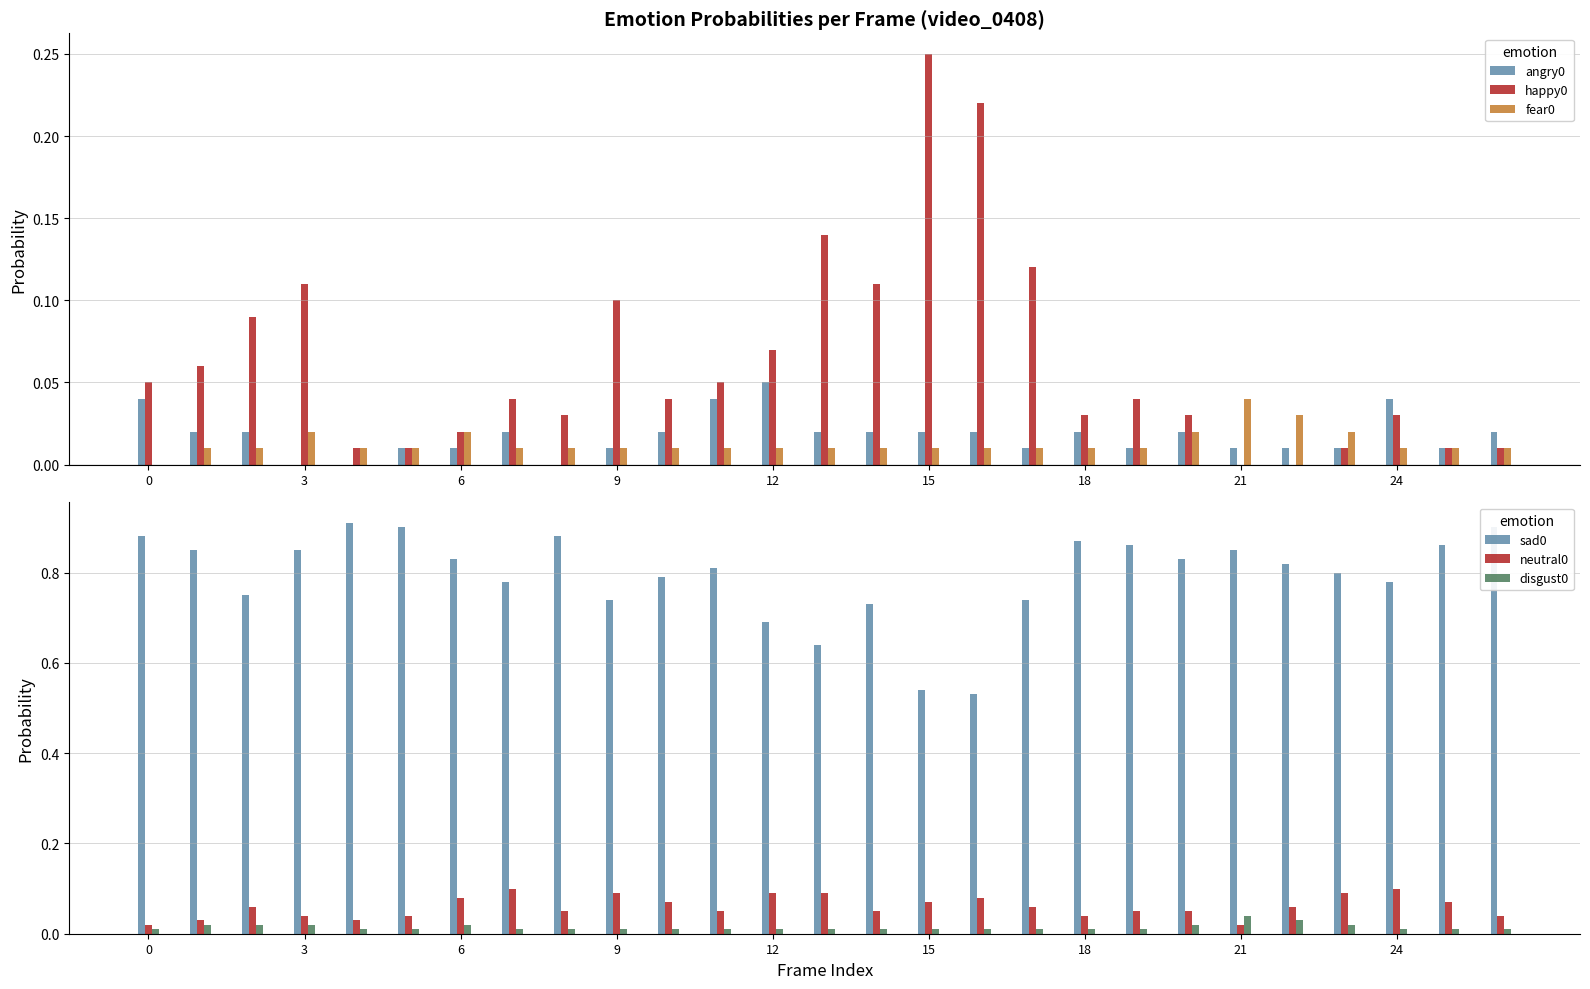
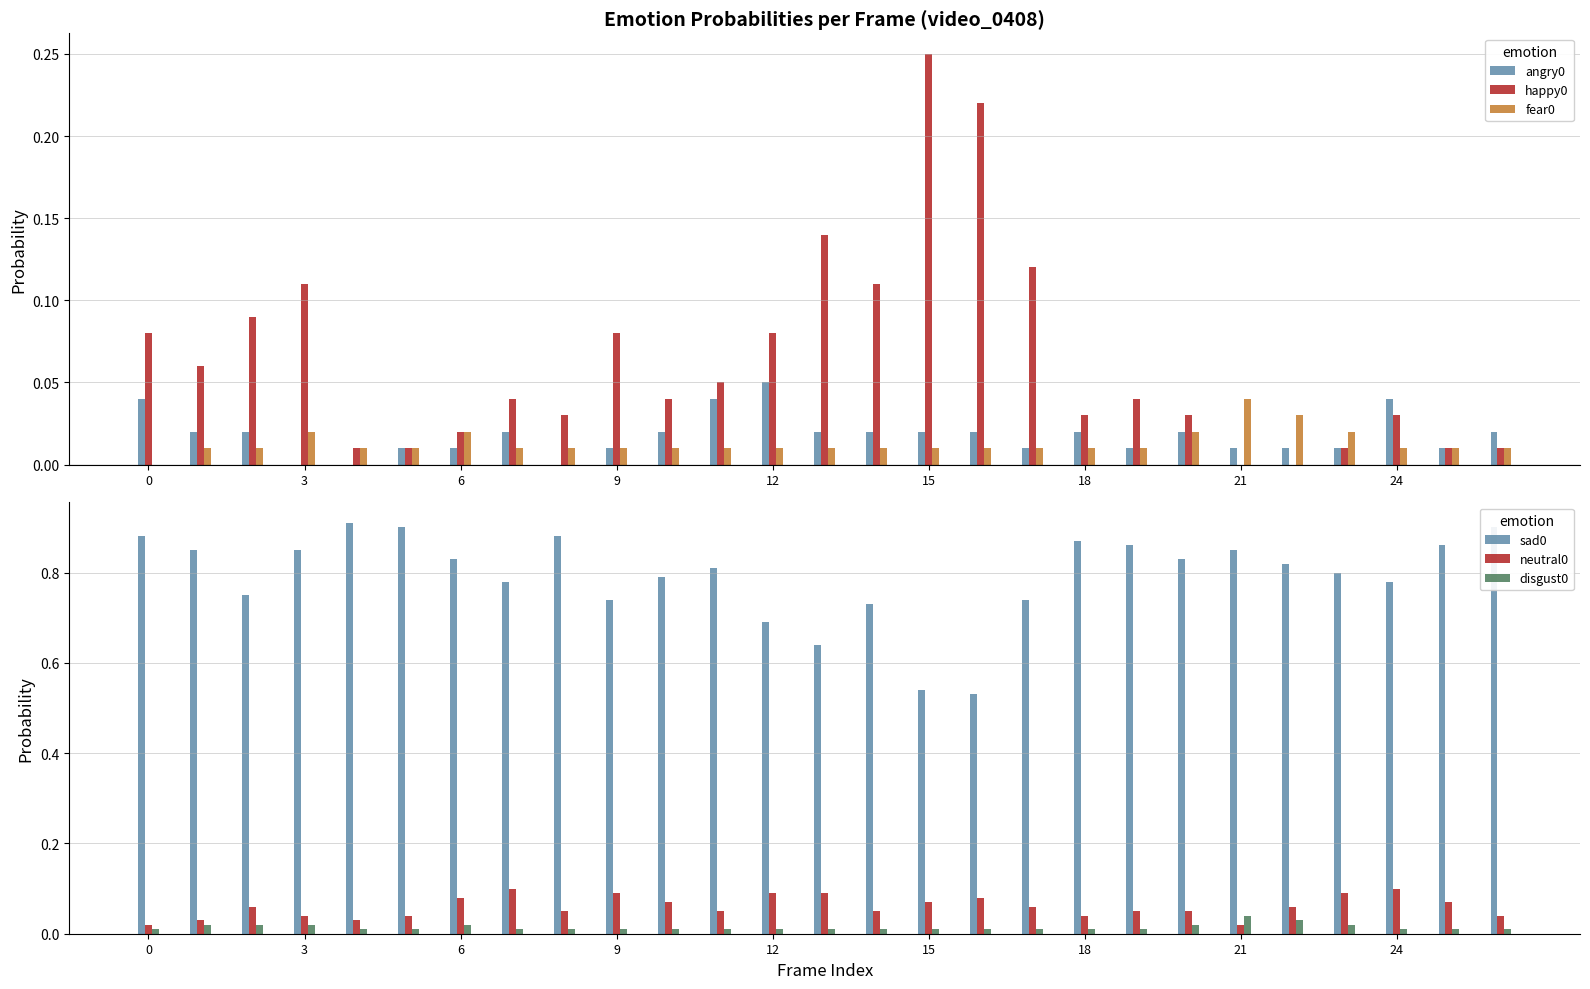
  {
    "Emotion Probabilities per Frame (video_0408)": {
      "happy0": {
-       "0": 0.05,
+       "0": 0.08,
        "3": 0.11,
        "6": 0.02,
-       "9": 0.10,
-       "12": 0.07,
+       "9": 0.08,
+       "12": 0.08,
        "15": 0.25,
        "18": 0.03,
        "21": 0.00,
        "24": 0.03
      }
    }
  }
